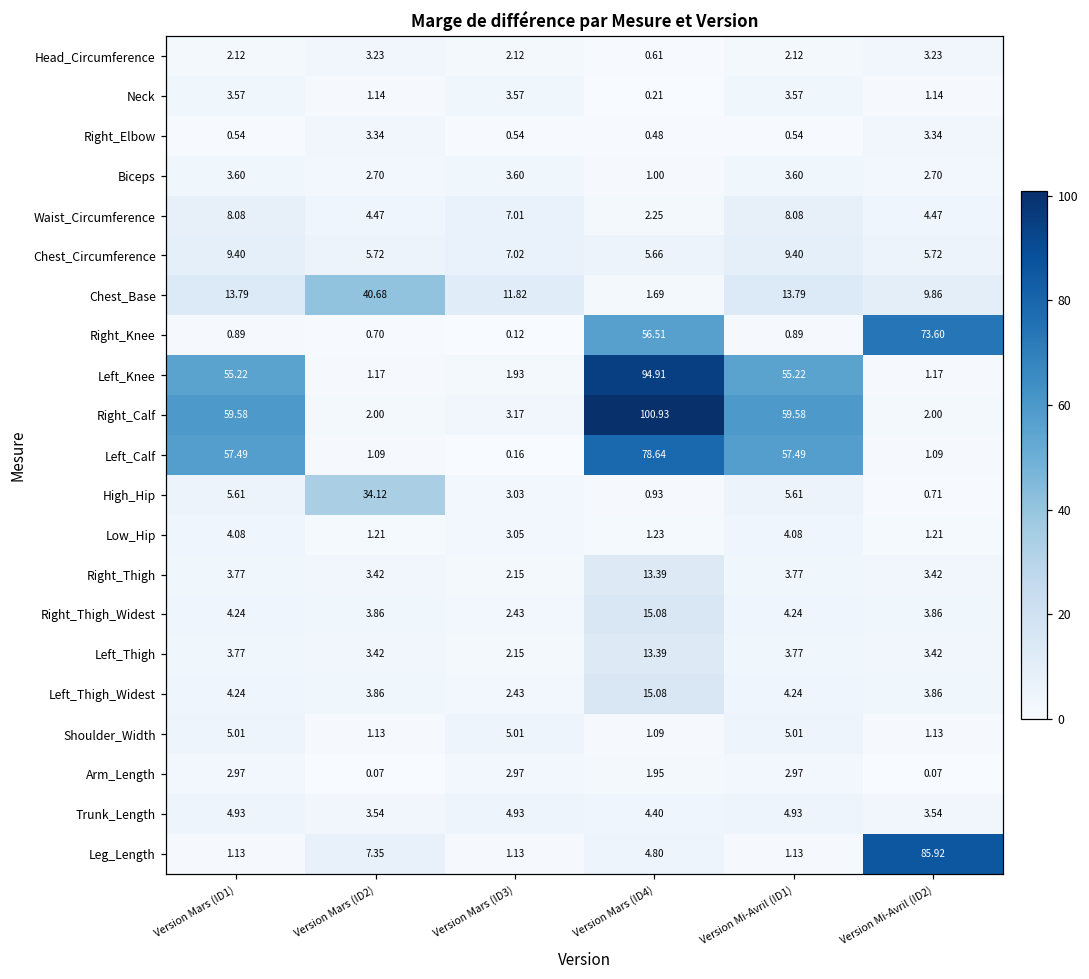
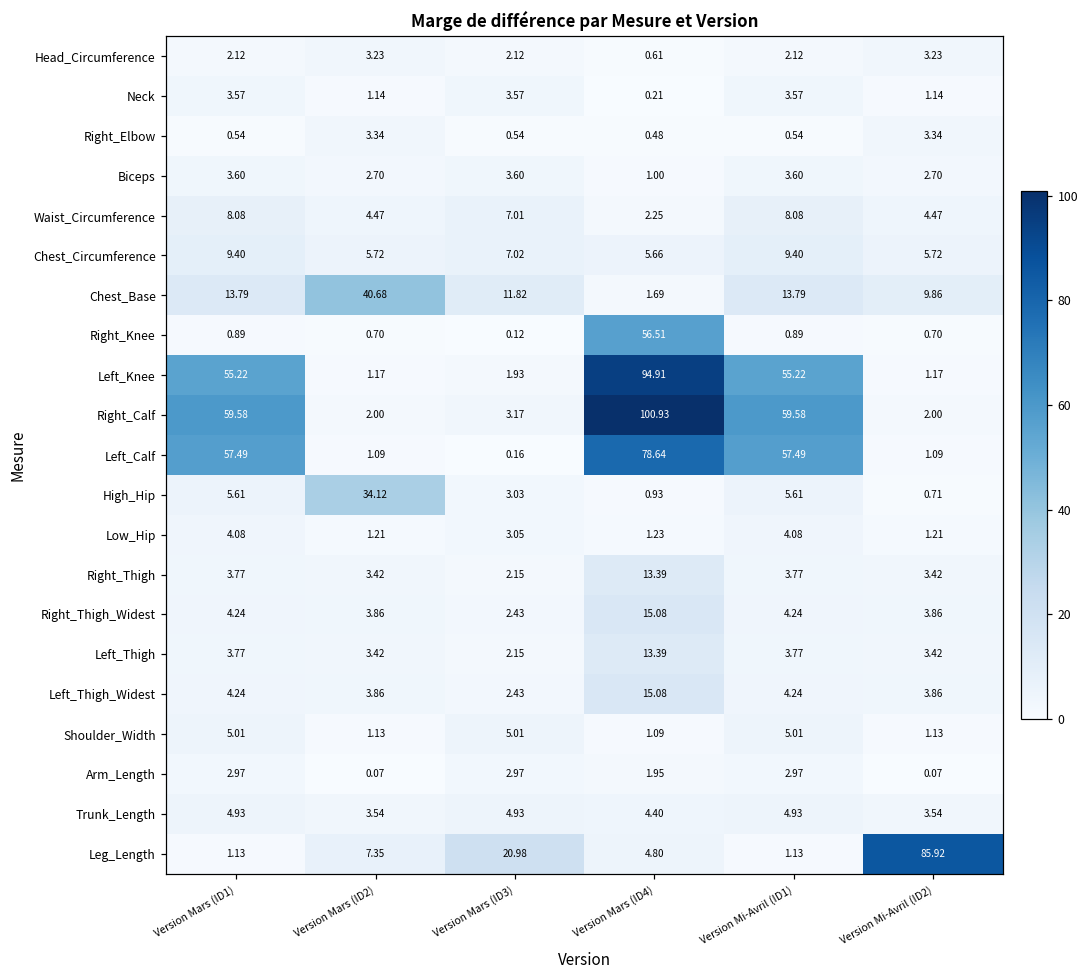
  {
    "Head_Circumference": {
      "Version Mars (ID1)": 2.12,
      "Version Mars (ID2)": 3.23,
      "Version Mars (ID3)": 2.12,
      "Version Mars (ID4)": 0.61,
      "Version Mi-Avril (ID1)": 2.12,
      "Version Mi-Avril (ID2)": 3.23
    },
    "Neck": {
      "Version Mars (ID1)": 3.57,
      "Version Mars (ID2)": 1.14,
      "Version Mars (ID3)": 3.57,
      "Version Mars (ID4)": 0.21,
      "Version Mi-Avril (ID1)": 3.57,
      "Version Mi-Avril (ID2)": 1.14
    },
    "Right_Elbow": {
      "Version Mars (ID1)": 0.54,
      "Version Mars (ID2)": 3.34,
      "Version Mars (ID3)": 0.54,
      "Version Mars (ID4)": 0.48,
      "Version Mi-Avril (ID1)": 0.54,
      "Version Mi-Avril (ID2)": 3.34
    },
    "Biceps": {
      "Version Mars (ID1)": 3.60,
      "Version Mars (ID2)": 2.70,
      "Version Mars (ID3)": 3.60,
      "Version Mars (ID4)": 1.00,
      "Version Mi-Avril (ID1)": 3.60,
      "Version Mi-Avril (ID2)": 2.70
    },
    "Waist_Circumference": {
      "Version Mars (ID1)": 8.08,
      "Version Mars (ID2)": 4.47,
      "Version Mars (ID3)": 7.01,
      "Version Mars (ID4)": 2.25,
      "Version Mi-Avril (ID1)": 8.08,
      "Version Mi-Avril (ID2)": 4.47
    },
    "Chest_Circumference": {
      "Version Mars (ID1)": 9.40,
      "Version Mars (ID2)": 5.72,
      "Version Mars (ID3)": 7.02,
      "Version Mars (ID4)": 5.66,
      "Version Mi-Avril (ID1)": 9.40,
      "Version Mi-Avril (ID2)": 5.72
    },
    "Chest_Base": {
      "Version Mars (ID1)": 13.79,
      "Version Mars (ID2)": 40.68,
      "Version Mars (ID3)": 11.82,
      "Version Mars (ID4)": 1.69,
      "Version Mi-Avril (ID1)": 13.79,
      "Version Mi-Avril (ID2)": 9.86
    },
    "Right_Knee": {
      "Version Mars (ID1)": 0.89,
      "Version Mars (ID2)": 0.70,
      "Version Mars (ID3)": 0.12,
      "Version Mars (ID4)": 56.51,
      "Version Mi-Avril (ID1)": 0.89,
-     "Version Mi-Avril (ID2)": 73.60
+     "Version Mi-Avril (ID2)": 0.70
    },
    "Left_Knee": {
      "Version Mars (ID1)": 55.22,
      "Version Mars (ID2)": 1.17,
      "Version Mars (ID3)": 1.93,
      "Version Mars (ID4)": 94.91,
      "Version Mi-Avril (ID1)": 55.22,
      "Version Mi-Avril (ID2)": 1.17
    },
    "Right_Calf": {
      "Version Mars (ID1)": 59.58,
      "Version Mars (ID2)": 2.00,
      "Version Mars (ID3)": 3.17,
      "Version Mars (ID4)": 100.93,
      "Version Mi-Avril (ID1)": 59.58,
      "Version Mi-Avril (ID2)": 2.00
    },
    "Left_Calf": {
      "Version Mars (ID1)": 57.49,
      "Version Mars (ID2)": 1.09,
      "Version Mars (ID3)": 0.16,
      "Version Mars (ID4)": 78.64,
      "Version Mi-Avril (ID1)": 57.49,
      "Version Mi-Avril (ID2)": 1.09
    },
    "High_Hip": {
      "Version Mars (ID1)": 5.61,
      "Version Mars (ID2)": 34.12,
      "Version Mars (ID3)": 3.03,
      "Version Mars (ID4)": 0.93,
      "Version Mi-Avril (ID1)": 5.61,
      "Version Mi-Avril (ID2)": 0.71
    },
    "Low_Hip": {
      "Version Mars (ID1)": 4.08,
      "Version Mars (ID2)": 1.21,
      "Version Mars (ID3)": 3.05,
      "Version Mars (ID4)": 1.23,
      "Version Mi-Avril (ID1)": 4.08,
      "Version Mi-Avril (ID2)": 1.21
    },
    "Right_Thigh": {
      "Version Mars (ID1)": 3.77,
      "Version Mars (ID2)": 3.42,
      "Version Mars (ID3)": 2.15,
      "Version Mars (ID4)": 13.39,
      "Version Mi-Avril (ID1)": 3.77,
      "Version Mi-Avril (ID2)": 3.42
    },
    "Right_Thigh_Widest": {
      "Version Mars (ID1)": 4.24,
      "Version Mars (ID2)": 3.86,
      "Version Mars (ID3)": 2.43,
      "Version Mars (ID4)": 15.08,
      "Version Mi-Avril (ID1)": 4.24,
      "Version Mi-Avril (ID2)": 3.86
    },
    "Left_Thigh": {
      "Version Mars (ID1)": 3.77,
      "Version Mars (ID2)": 3.42,
      "Version Mars (ID3)": 2.15,
      "Version Mars (ID4)": 13.39,
      "Version Mi-Avril (ID1)": 3.77,
      "Version Mi-Avril (ID2)": 3.42
    },
    "Left_Thigh_Widest": {
      "Version Mars (ID1)": 4.24,
      "Version Mars (ID2)": 3.86,
      "Version Mars (ID3)": 2.43,
      "Version Mars (ID4)": 15.08,
      "Version Mi-Avril (ID1)": 4.24,
      "Version Mi-Avril (ID2)": 3.86
    },
    "Shoulder_Width": {
      "Version Mars (ID1)": 5.01,
      "Version Mars (ID2)": 1.13,
      "Version Mars (ID3)": 5.01,
      "Version Mars (ID4)": 1.09,
      "Version Mi-Avril (ID1)": 5.01,
      "Version Mi-Avril (ID2)": 1.13
    },
    "Arm_Length": {
      "Version Mars (ID1)": 2.97,
      "Version Mars (ID2)": 0.07,
      "Version Mars (ID3)": 2.97,
      "Version Mars (ID4)": 1.95,
      "Version Mi-Avril (ID1)": 2.97,
      "Version Mi-Avril (ID2)": 0.07
    },
    "Trunk_Length": {
      "Version Mars (ID1)": 4.93,
      "Version Mars (ID2)": 3.54,
      "Version Mars (ID3)": 4.93,
      "Version Mars (ID4)": 4.40,
      "Version Mi-Avril (ID1)": 4.93,
      "Version Mi-Avril (ID2)": 3.54
    },
    "Leg_Length": {
      "Version Mars (ID1)": 1.13,
      "Version Mars (ID2)": 7.35,
-     "Version Mars (ID3)": 1.13,
+     "Version Mars (ID3)": 20.98,
      "Version Mars (ID4)": 4.80,
      "Version Mi-Avril (ID1)": 1.13,
      "Version Mi-Avril (ID2)": 85.92
    }
  }
